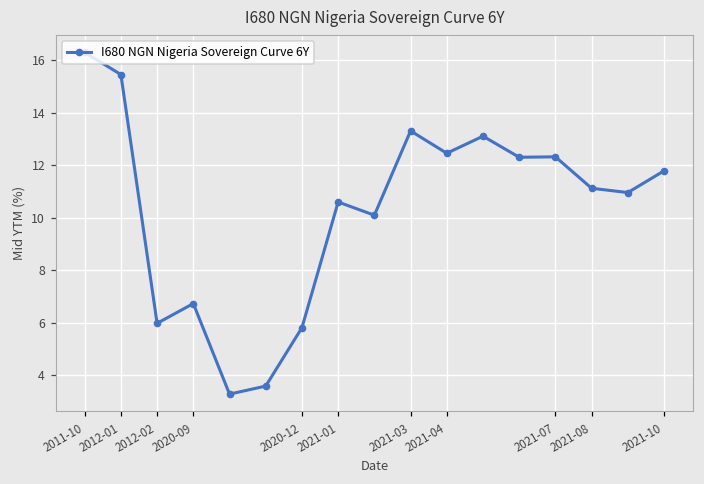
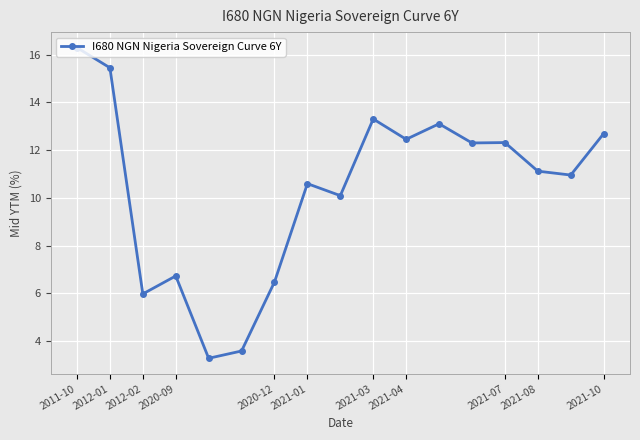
  {
    "2012-01": 15.4,
    "2012-02": 6.0,
    "2020-09": 6.7,
-   "2020-12": 5.8,
+   "2020-12": 6.5,
    "2021-01": 10.6,
    "2021-03": 13.3,
    "2021-04": 12.5,
    "2021-07": 12.3,
    "2021-08": 11.1,
-   "2021-10": 11.8
+   "2021-10": 12.7
  }
